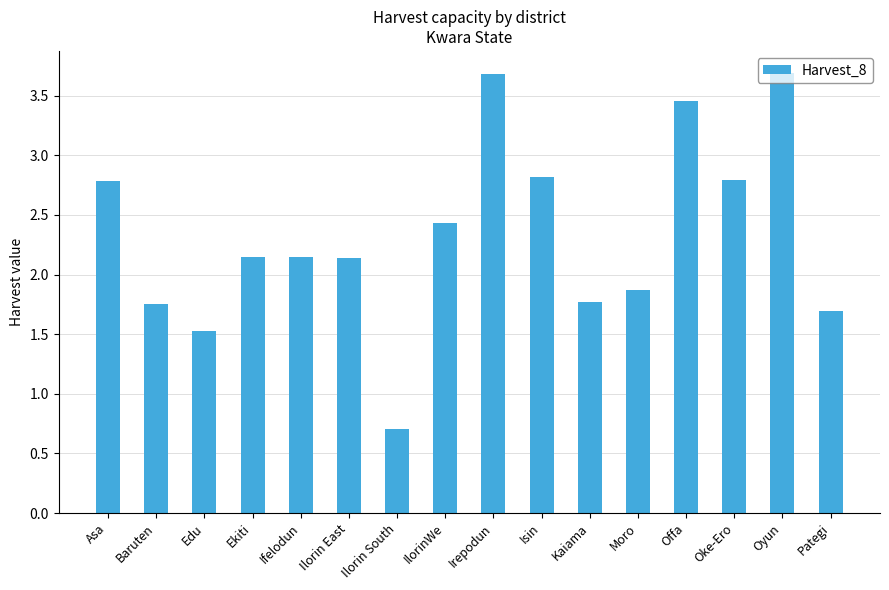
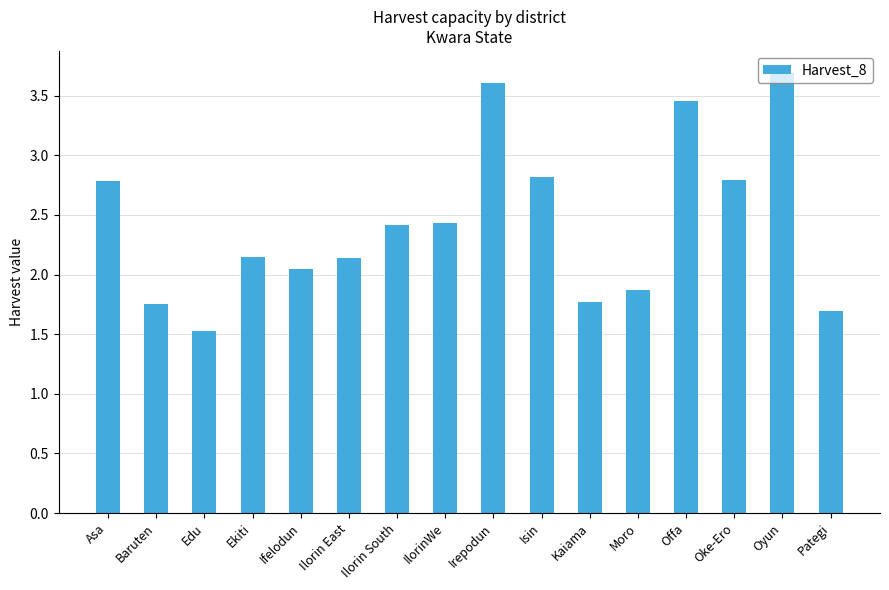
  {
    "Asa": 2.78,
    "Baruten": 1.75,
    "Edu": 1.52,
    "Ekiti": 2.15,
-   "Ifelodun": 2.14,
+   "Ifelodun": 2.05,
    "Ilorin East": 2.14,
-   "Ilorin South": 0.70,
+   "Ilorin South": 2.42,
    "IlorinWe": 2.43,
-   "Irepodun": 3.68,
+   "Irepodun": 3.61,
    "Isin": 2.82,
    "Kaiama": 1.77,
    "Moro": 1.87,
    "Offa": 3.46,
    "Oke-Ero": 2.79,
    "Pategi": 1.69
  }
